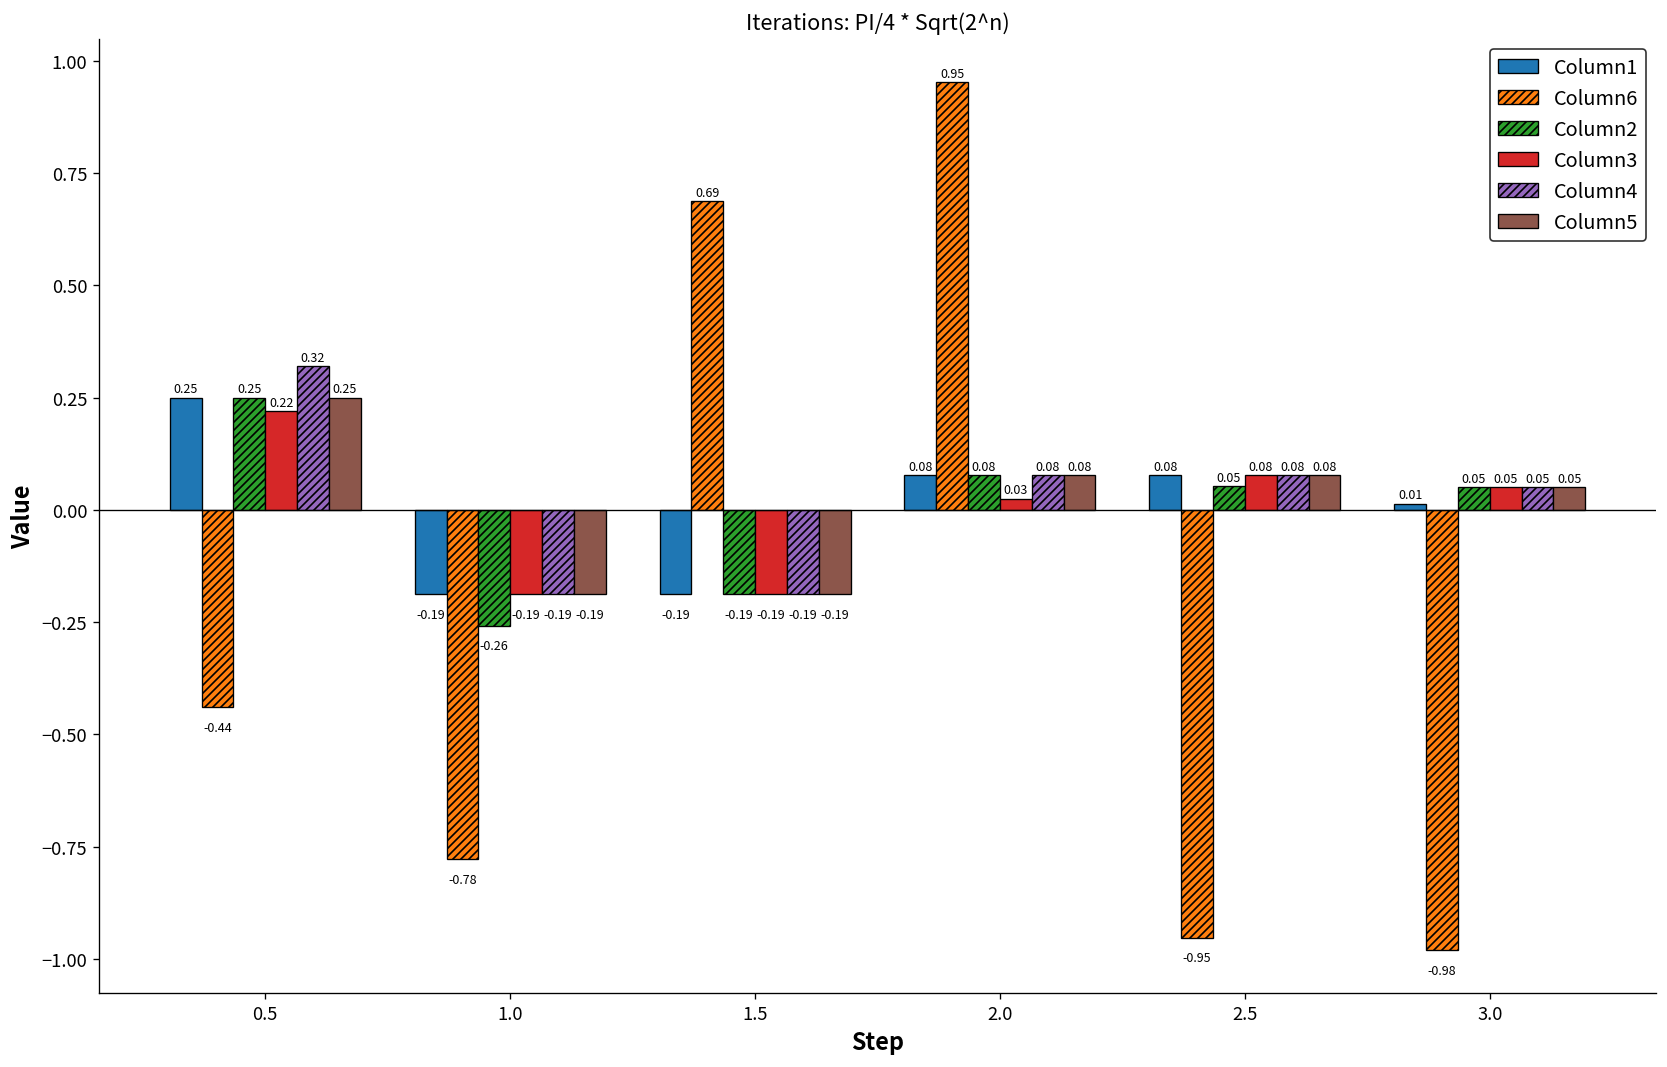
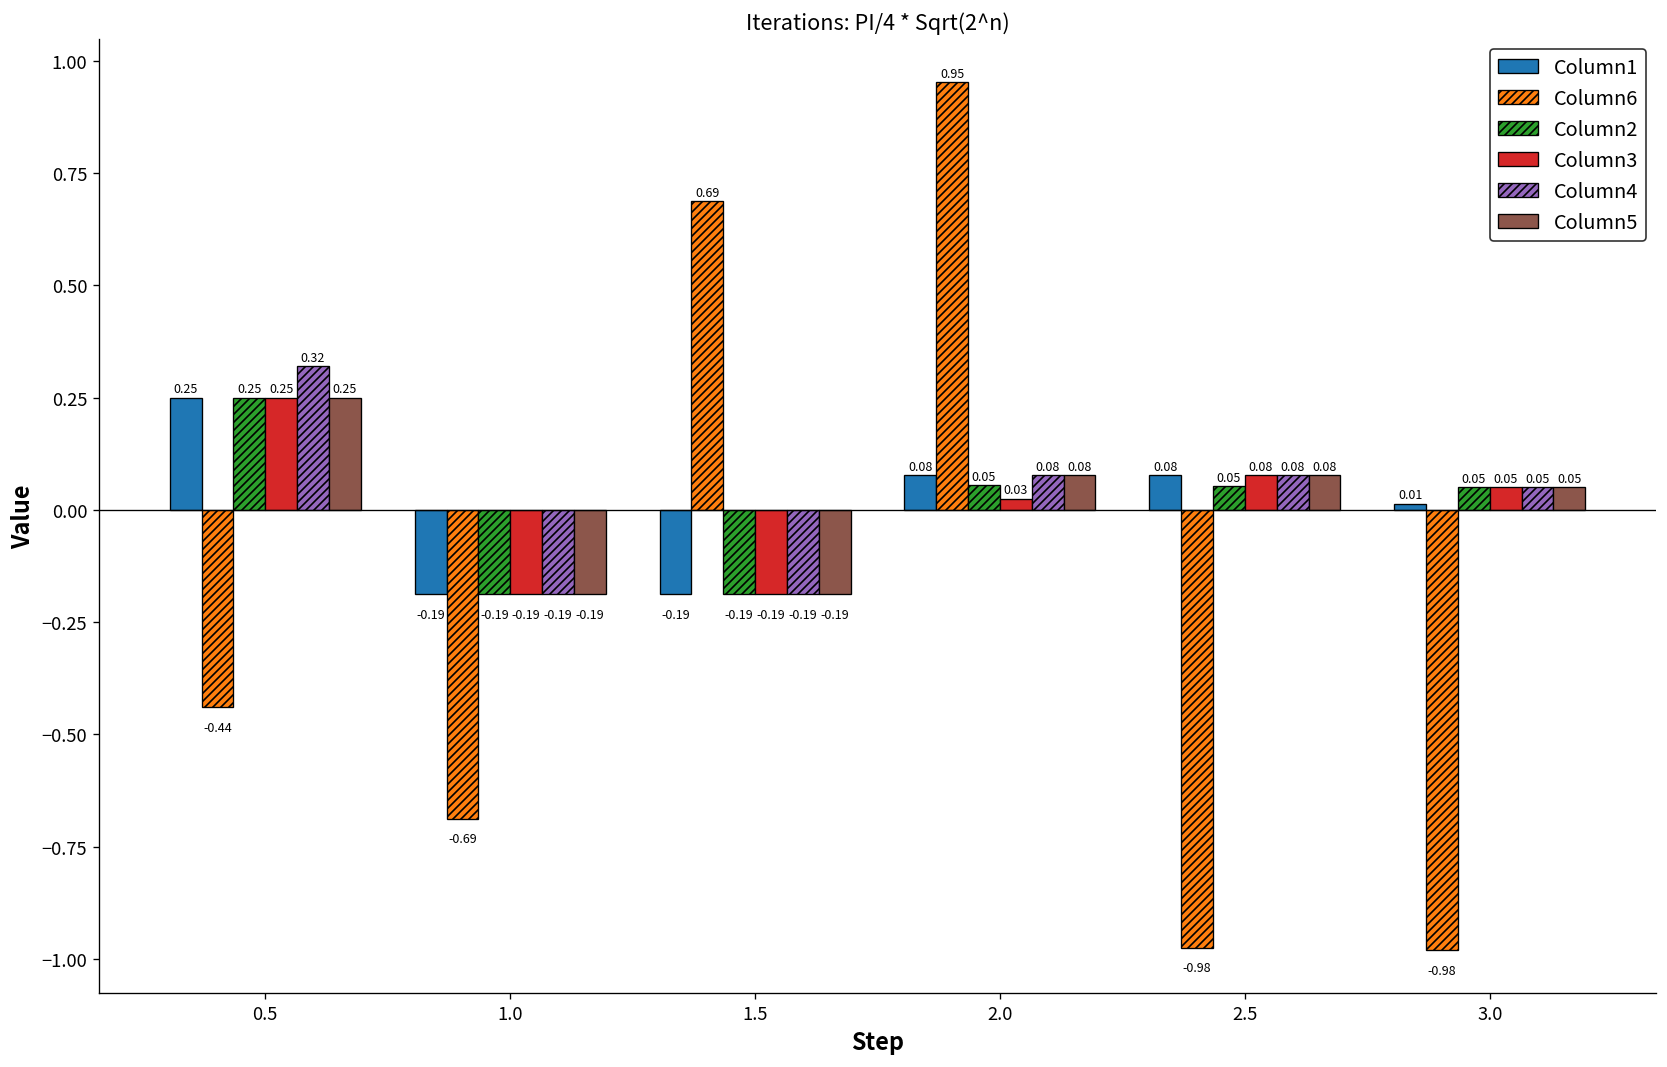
  {
    "Column1": {
      "0.5": 0.25,
      "1.0": -0.19,
      "1.5": -0.19,
      "2.0": 0.08,
      "2.5": 0.08,
      "3.0": 0.01
    },
    "Column6": {
      "0.5": -0.44,
-     "1.0": -0.78,
+     "1.0": -0.69,
      "1.5": 0.69,
      "2.0": 0.95,
-     "2.5": -0.95,
+     "2.5": -0.98,
      "3.0": -0.98
    },
    "Column2": {
      "0.5": 0.25,
-     "1.0": -0.26,
+     "1.0": -0.19,
      "1.5": -0.19,
-     "2.0": 0.08,
+     "2.0": 0.05,
      "2.5": 0.05,
      "3.0": 0.05
    },
    "Column3": {
-     "0.5": 0.22,
+     "0.5": 0.25,
      "1.0": -0.19,
      "1.5": -0.19,
      "2.0": 0.03,
      "2.5": 0.08,
      "3.0": 0.05
    },
    "Column4": {
      "0.5": 0.32,
      "1.0": -0.19,
      "1.5": -0.19,
      "2.0": 0.08,
      "2.5": 0.08,
      "3.0": 0.05
    },
    "Column5": {
      "0.5": 0.25,
      "1.0": -0.19,
      "1.5": -0.19,
      "2.0": 0.08,
      "2.5": 0.08,
      "3.0": 0.05
    }
  }
